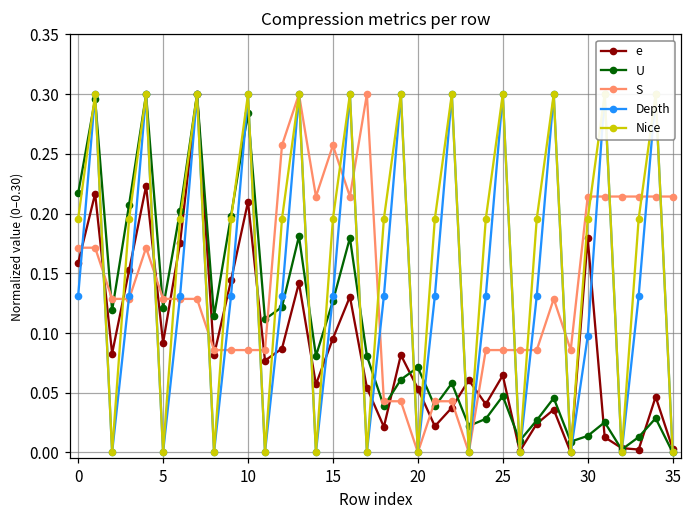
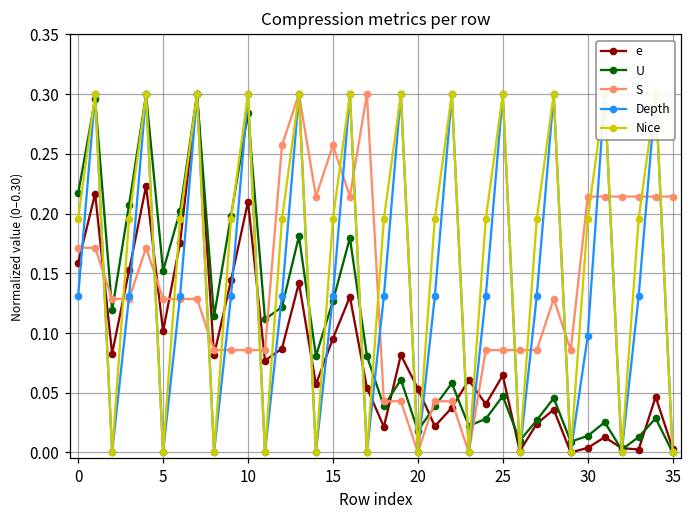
  {
    "e": {
      "0": 0.159,
-     "5": 0.092,
+     "5": 0.101,
      "10": 0.210,
      "15": 0.095,
      "20": 0.053,
      "25": 0.065,
-     "30": 0.179,
+     "30": 0.004,
      "35": 0.003
    },
    "U": {
      "0": 0.217,
-     "5": 0.121,
+     "5": 0.152,
      "10": 0.284,
      "15": 0.127,
-     "20": 0.071,
+     "20": 0.018,
      "25": 0.047,
      "30": 0.014
    },
    "S": {
      "0": 0.171,
      "5": 0.129,
      "10": 0.086,
      "15": 0.257,
      "25": 0.086,
      "30": 0.214,
      "35": 0.214
    },
    "Depth": {
      "0": 0.131,
      "15": 0.131,
      "30": 0.097
    },
    "Nice": {
      "0": 0.196,
      "15": 0.196,
      "30": 0.196
    }
  }
